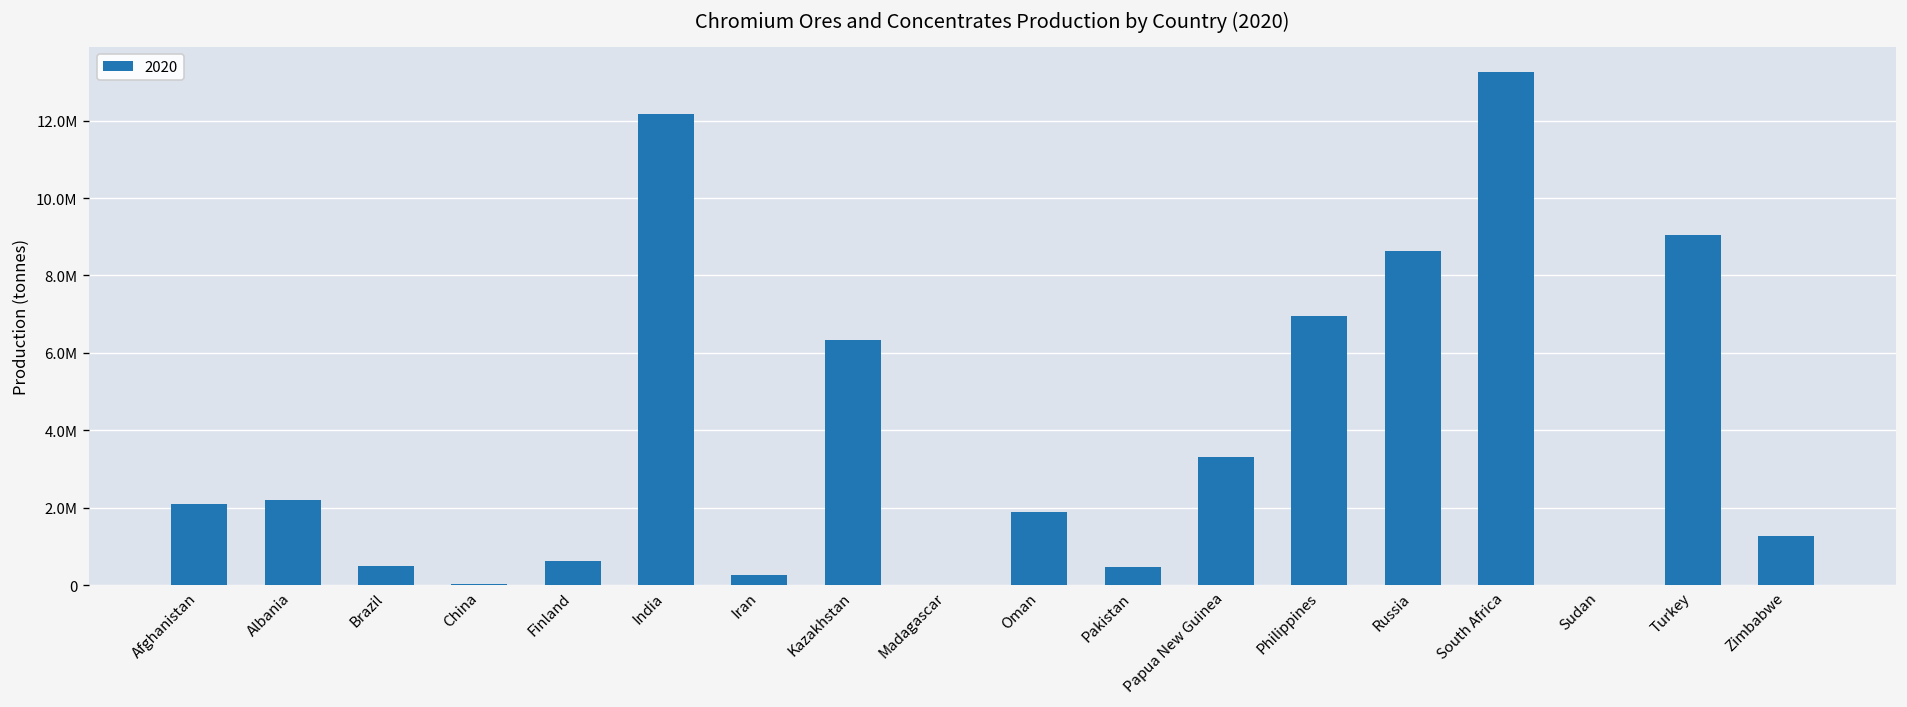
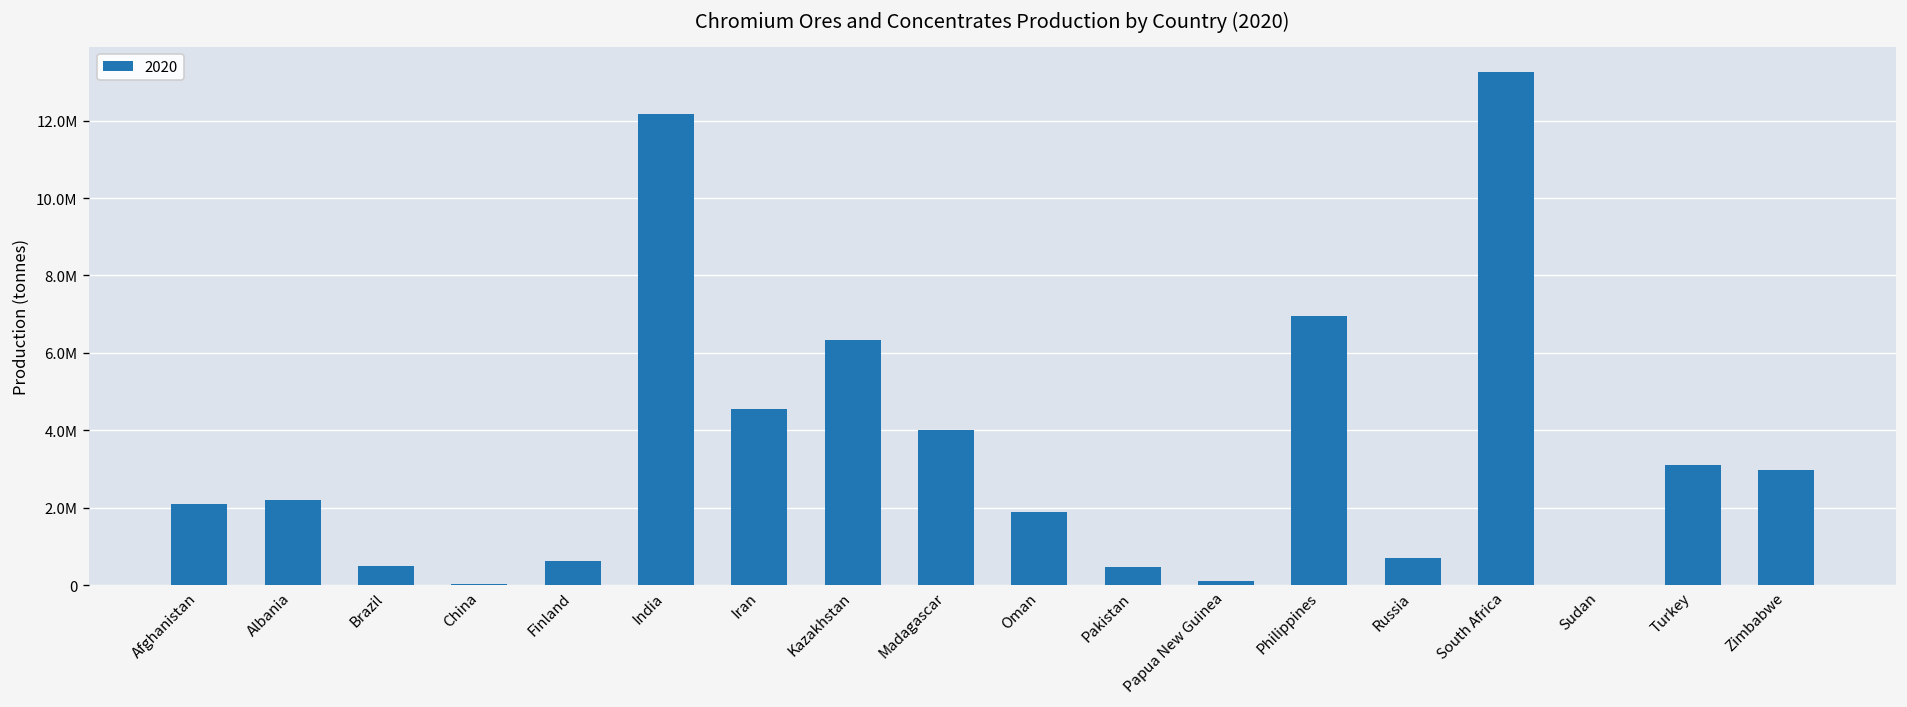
  {
    "Afghanistan": 2100000,
    "Albania": 2200000,
    "Brazil": 500000,
    "Finland": 600000,
    "India": 12200000,
-   "Iran": 300000,
+   "Iran": 4500000,
    "Kazakhstan": 6300000,
-   "Madagascar": 0,
+   "Madagascar": 4000000,
    "Oman": 1900000,
    "Pakistan": 500000,
-   "Papua New Guinea": 3300000,
+   "Papua New Guinea": 100000,
    "Philippines": 7000000,
-   "Russia": 8600000,
+   "Russia": 700000,
    "South Africa": 13200000,
-   "Turkey": 9100000,
-   "Zimbabwe": 1300000
+   "Turkey": 3100000,
+   "Zimbabwe": 3000000
  }
